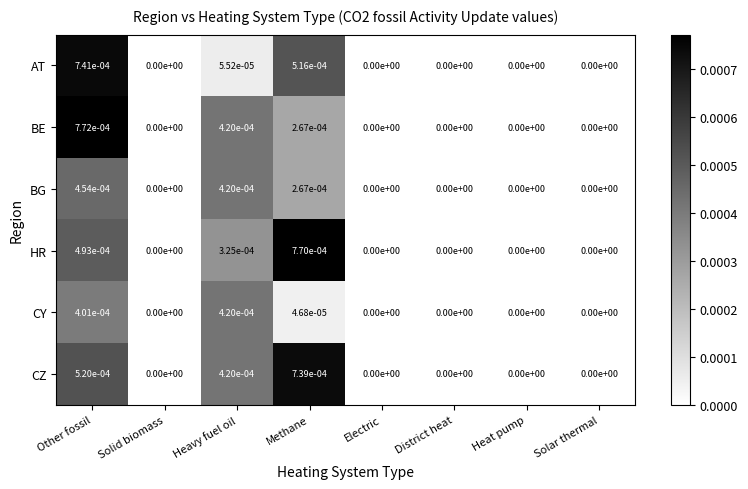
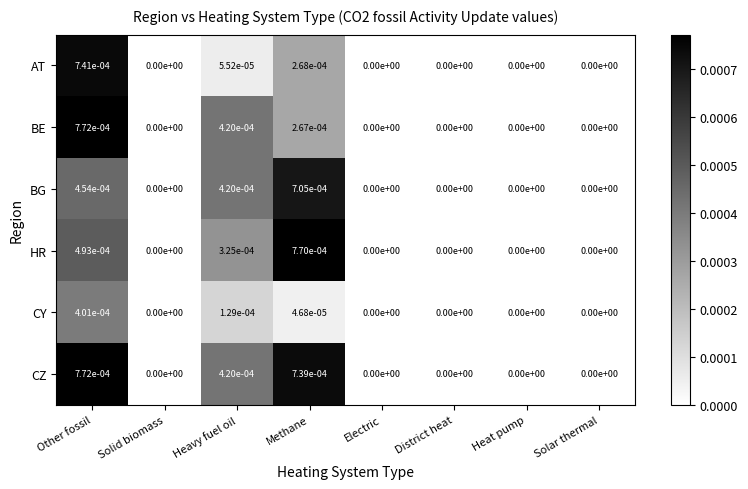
  {
    "AT": {
      "Other fossil": "7.41e-04",
      "Solid biomass": "0.00e+00",
      "Heavy fuel oil": "5.52e-05",
-     "Methane": "5.16e-04",
+     "Methane": "2.68e-04",
      "Electric": "0.00e+00",
      "District heat": "0.00e+00",
      "Heat pump": "0.00e+00",
      "Solar thermal": "0.00e+00"
    },
    "BE": {
      "Other fossil": "7.72e-04",
      "Solid biomass": "0.00e+00",
      "Heavy fuel oil": "4.20e-04",
      "Methane": "2.67e-04",
      "Electric": "0.00e+00",
      "District heat": "0.00e+00",
      "Heat pump": "0.00e+00",
      "Solar thermal": "0.00e+00"
    },
    "BG": {
      "Other fossil": "4.54e-04",
      "Solid biomass": "0.00e+00",
      "Heavy fuel oil": "4.20e-04",
-     "Methane": "2.67e-04",
+     "Methane": "7.05e-04",
      "Electric": "0.00e+00",
      "District heat": "0.00e+00",
      "Heat pump": "0.00e+00",
      "Solar thermal": "0.00e+00"
    },
    "HR": {
      "Other fossil": "4.93e-04",
      "Solid biomass": "0.00e+00",
      "Heavy fuel oil": "3.25e-04",
      "Methane": "7.70e-04",
      "Electric": "0.00e+00",
      "District heat": "0.00e+00",
      "Heat pump": "0.00e+00",
      "Solar thermal": "0.00e+00"
    },
    "CY": {
      "Other fossil": "4.01e-04",
      "Solid biomass": "0.00e+00",
-     "Heavy fuel oil": "4.20e-04",
+     "Heavy fuel oil": "1.29e-04",
      "Methane": "4.68e-05",
      "Electric": "0.00e+00",
      "District heat": "0.00e+00",
      "Heat pump": "0.00e+00",
      "Solar thermal": "0.00e+00"
    },
    "CZ": {
-     "Other fossil": "5.20e-04",
+     "Other fossil": "7.72e-04",
      "Solid biomass": "0.00e+00",
      "Heavy fuel oil": "4.20e-04",
      "Methane": "7.39e-04",
      "Electric": "0.00e+00",
      "District heat": "0.00e+00",
      "Heat pump": "0.00e+00",
      "Solar thermal": "0.00e+00"
    }
  }
